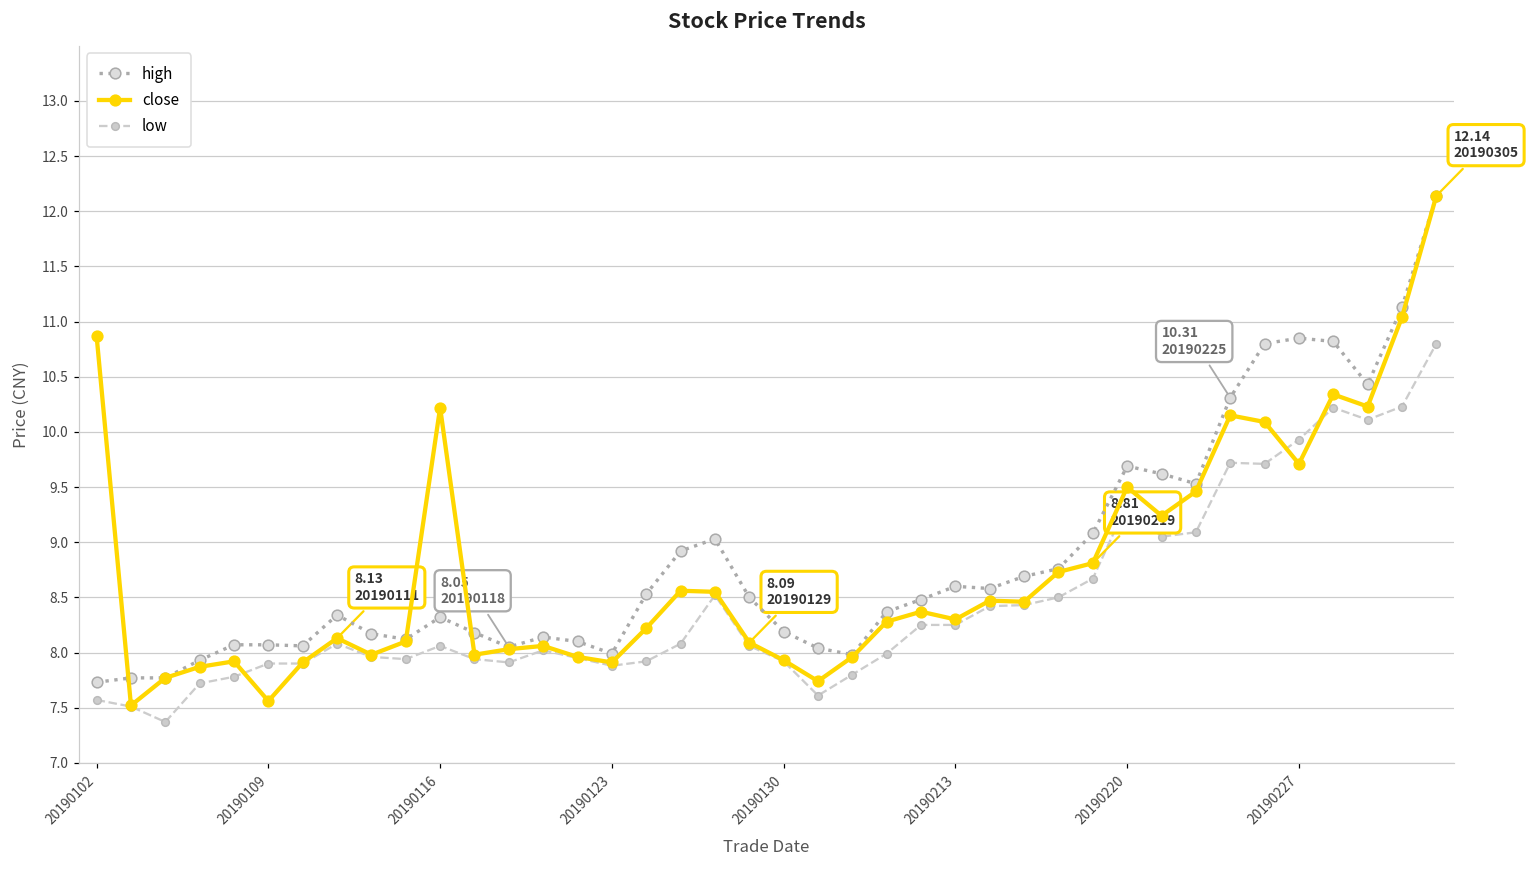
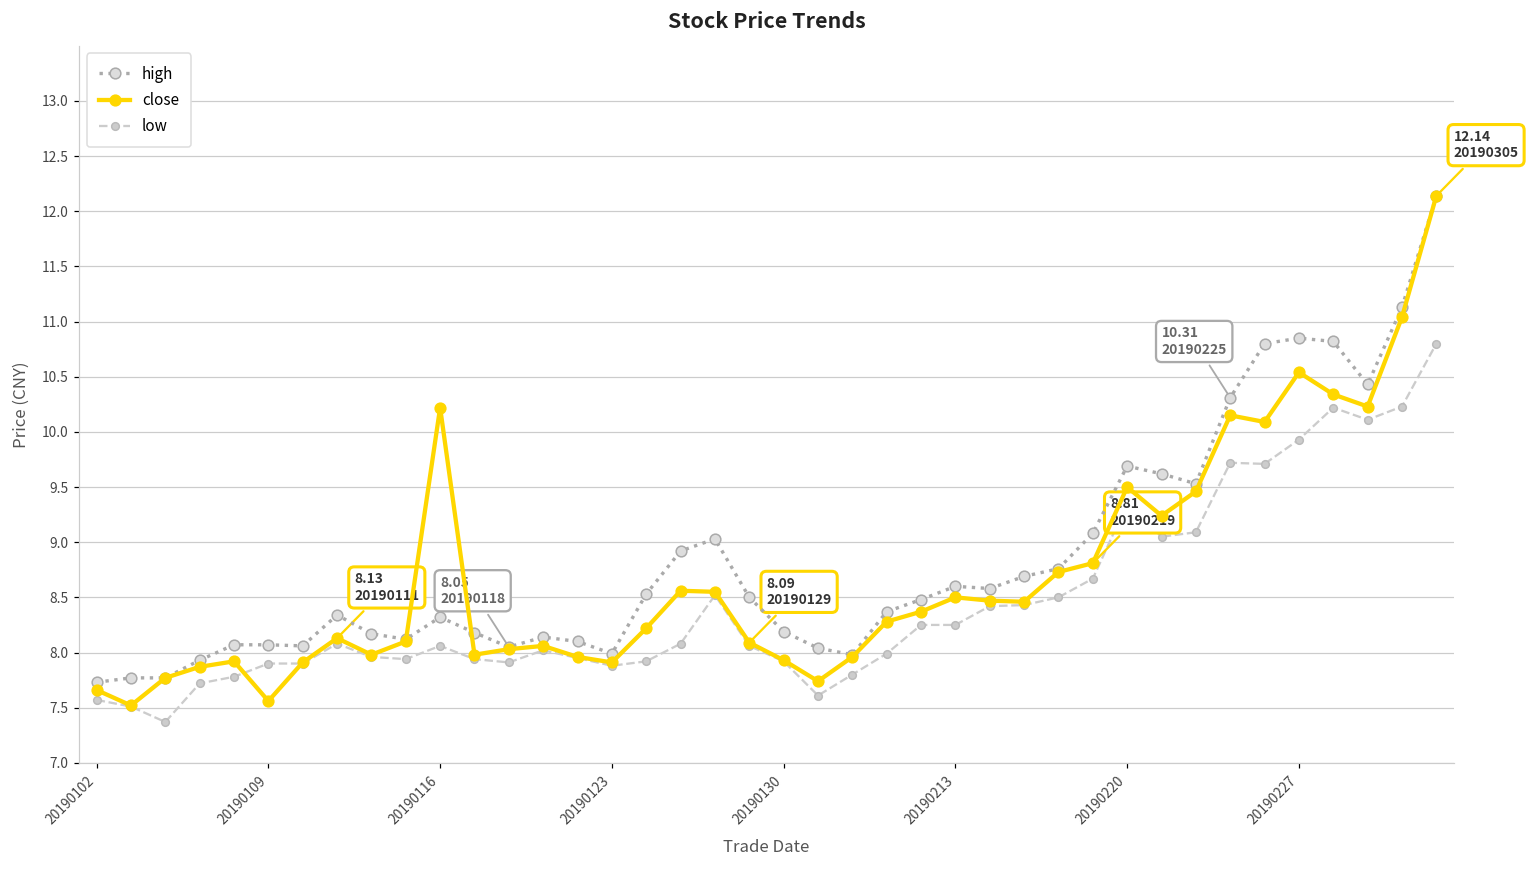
  {
    "close": {
-     "20190102": 10.87,
+     "20190102": 7.66,
      "20190109": 7.56,
      "20190116": 10.22,
      "20190123": 7.91,
-     "20190213": 8.3,
+     "20190213": 8.5,
      "20190220": 9.50,
-     "20190227": 9.71
+     "20190227": 10.54
    }
  }
